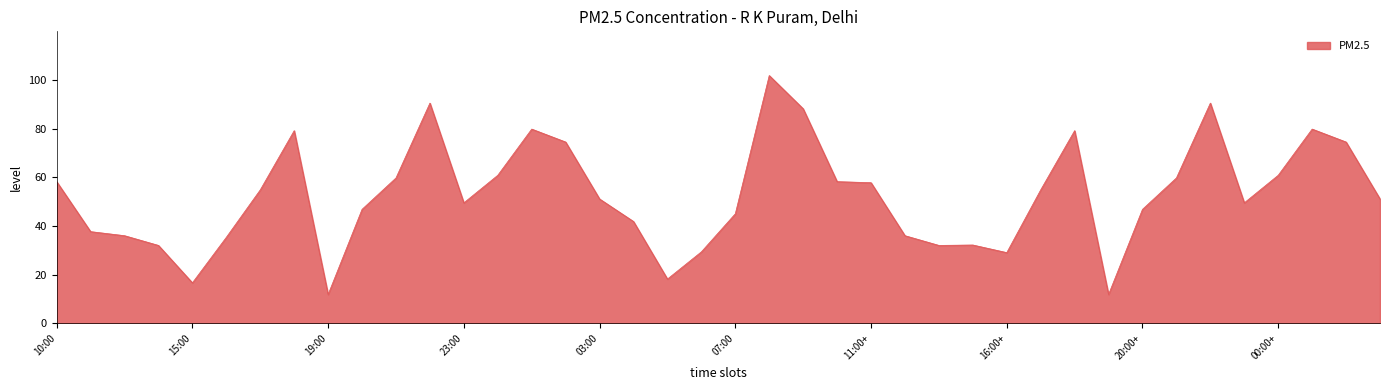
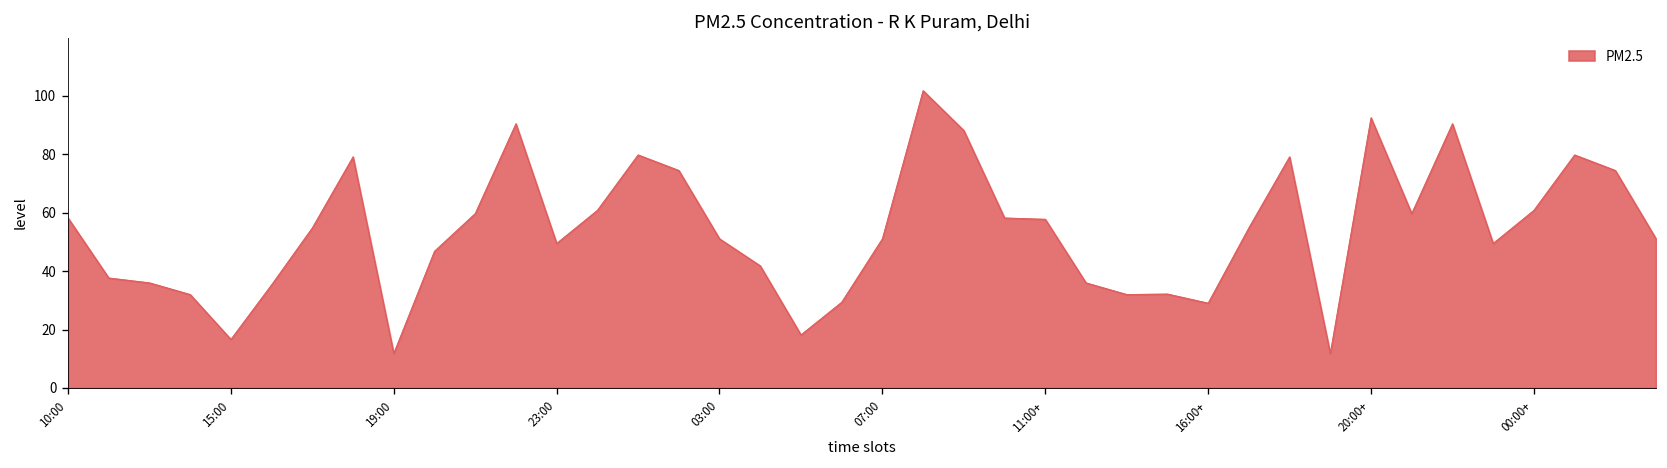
  {
    "10:00": 58,
    "15:00": 17,
    "19:00": 12,
    "23:00": 50,
    "03:00": 51,
-   "07:00": 45,
+   "07:00": 51,
    "11:00+": 58,
    "16:00+": 29,
-   "20:00+": 47,
+   "20:00+": 93,
    "00:00+": 61
  }
